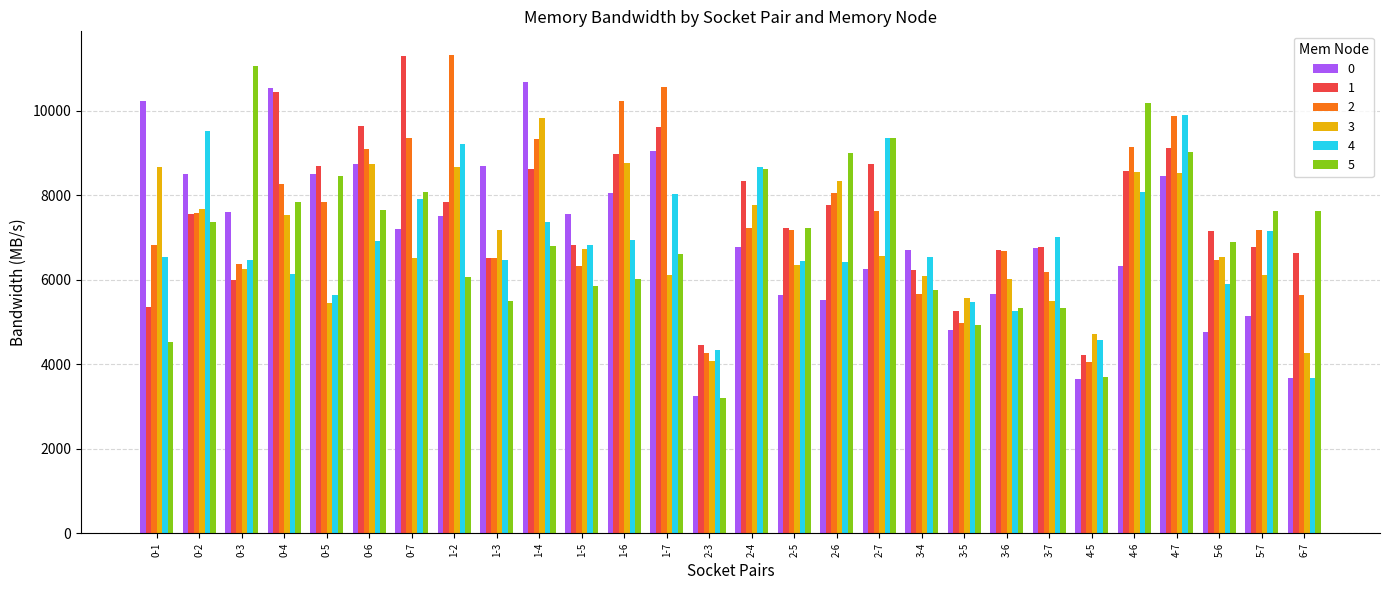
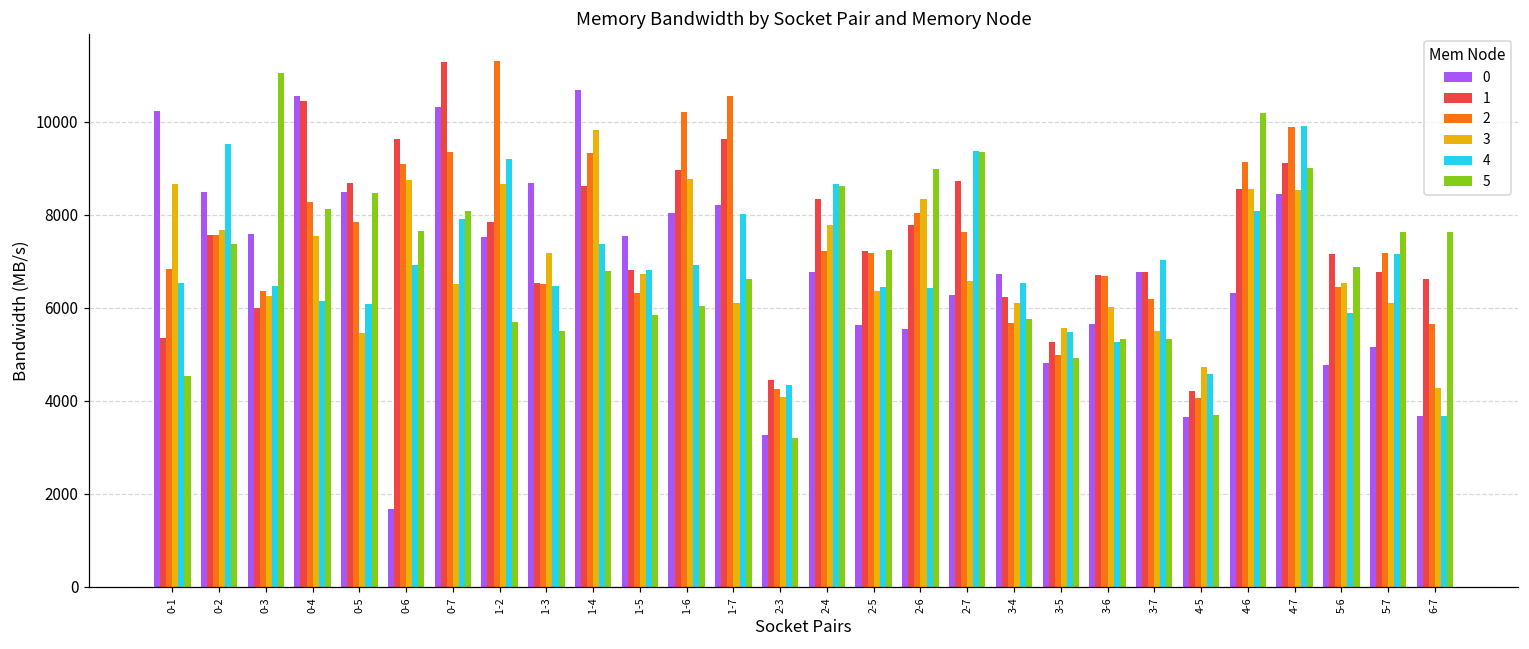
  {
    "0": {
      "0-1": 10200,
      "0-2": 8500,
      "0-3": 7600,
      "0-4": 10500,
      "0-5": 8500,
-     "0-6": 8700,
-     "0-7": 7200,
+     "0-6": 1700,
+     "0-7": 10300,
      "1-2": 7500,
      "1-3": 8700,
      "1-4": 10700,
      "1-5": 7500,
      "1-6": 8000,
-     "1-7": 9000,
+     "1-7": 8200,
      "2-3": 3300,
      "2-4": 6800,
      "2-5": 5600,
      "2-6": 5500,
      "2-7": 6300,
      "3-4": 6700,
      "3-5": 4800,
      "3-6": 5700,
      "3-7": 6800,
      "4-5": 3600,
      "4-6": 6300,
      "4-7": 8400,
      "5-6": 4800,
      "5-7": 5100,
      "6-7": 3700
    },
    "1": {
      "0-1": 5300,
      "0-2": 7600,
      "0-3": 6000,
      "0-4": 10400,
      "0-5": 8700,
      "0-6": 9600,
      "0-7": 11300,
      "1-2": 7800,
      "1-3": 6500,
      "1-4": 8600,
      "1-5": 6800,
      "1-6": 9000,
      "1-7": 9600,
      "2-3": 4400,
      "2-4": 8300,
      "2-5": 7200,
      "2-6": 7800,
      "2-7": 8700,
      "3-4": 6200,
      "3-5": 5300,
      "3-6": 6700,
      "3-7": 6800,
      "4-5": 4200,
      "4-6": 8600,
      "4-7": 9100,
      "5-6": 7100,
      "5-7": 6800,
      "6-7": 6600
    },
    "2": {
      "0-1": 6800,
      "0-2": 7600,
      "0-3": 6400,
      "0-4": 8300,
      "0-5": 7800,
      "0-6": 9100,
      "0-7": 9300,
      "1-2": 11300,
      "1-3": 6500,
      "1-4": 9300,
      "1-5": 6300,
      "1-6": 10200,
      "1-7": 10600,
      "2-3": 4300,
      "2-4": 7200,
      "2-5": 7200,
      "2-6": 8000,
      "2-7": 7600,
      "3-4": 5700,
      "3-5": 5000,
      "3-6": 6700,
      "3-7": 6200,
      "4-5": 4000,
      "4-6": 9100,
      "4-7": 9900,
      "5-6": 6500,
      "5-7": 7200,
      "6-7": 5600
    },
    "3": {
      "0-1": 8700,
      "0-2": 7700,
      "0-3": 6300,
      "0-4": 7500,
      "0-5": 5500,
      "0-6": 8700,
      "0-7": 6500,
      "1-2": 8700,
      "1-3": 7200,
      "1-4": 9800,
      "1-5": 6700,
      "1-6": 8800,
      "1-7": 6100,
      "2-3": 4100,
      "2-4": 7800,
      "2-5": 6400,
      "2-6": 8300,
      "2-7": 6600,
      "3-4": 6100,
      "3-5": 5600,
      "3-6": 6000,
      "3-7": 5500,
      "4-5": 4700,
      "4-6": 8500,
      "4-7": 8500,
      "5-6": 6500,
      "5-7": 6100,
      "6-7": 4300
    },
    "4": {
      "0-1": 6500,
      "0-2": 9500,
      "0-3": 6500,
      "0-4": 6100,
-     "0-5": 5600,
+     "0-5": 6100,
      "0-6": 6900,
      "0-7": 7900,
      "1-2": 9200,
      "1-3": 6500,
      "1-4": 7400,
      "1-5": 6800,
      "1-6": 6900,
      "1-7": 8000,
      "2-3": 4300,
      "2-4": 8700,
      "2-5": 6400,
      "2-6": 6400,
      "2-7": 9400,
      "3-4": 6500,
      "3-5": 5500,
      "3-6": 5300,
      "3-7": 7000,
      "4-5": 4600,
      "4-6": 8100,
      "4-7": 9900,
      "5-6": 5900,
      "5-7": 7100,
      "6-7": 3700
    },
    "5": {
      "0-1": 4500,
      "0-2": 7400,
      "0-3": 11100,
-     "0-4": 7800,
+     "0-4": 8100,
      "0-5": 8500,
      "0-6": 7600,
      "0-7": 8100,
-     "1-2": 6100,
+     "1-2": 5700,
      "1-3": 5500,
      "1-4": 6800,
      "1-5": 5800,
      "1-6": 6000,
      "1-7": 6600,
      "2-3": 3200,
      "2-4": 8600,
      "2-5": 7200,
      "2-6": 9000,
      "2-7": 9300,
      "3-4": 5800,
      "3-5": 4900,
      "3-6": 5300,
      "3-7": 5300,
      "4-5": 3700,
      "4-6": 10200,
      "4-7": 9000,
      "5-6": 6900,
      "5-7": 7600,
      "6-7": 7600
    }
  }
